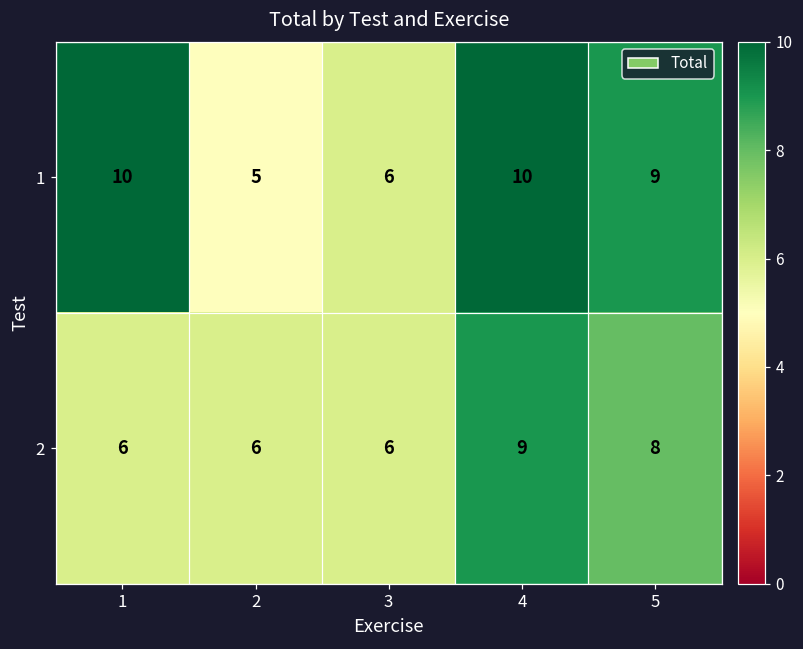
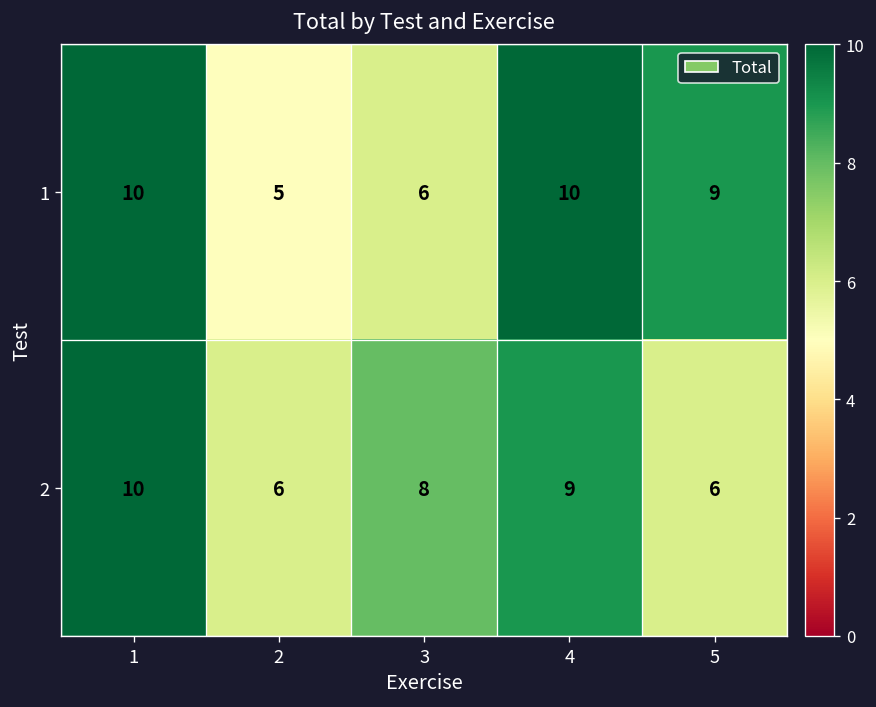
  {
    "1": {
      "1": 10,
      "2": 5,
      "3": 6,
      "4": 10,
      "5": 9
    },
    "2": {
-     "1": 6,
+     "1": 10,
      "2": 6,
-     "3": 6,
+     "3": 8,
      "4": 9,
-     "5": 8
+     "5": 6
    }
  }
